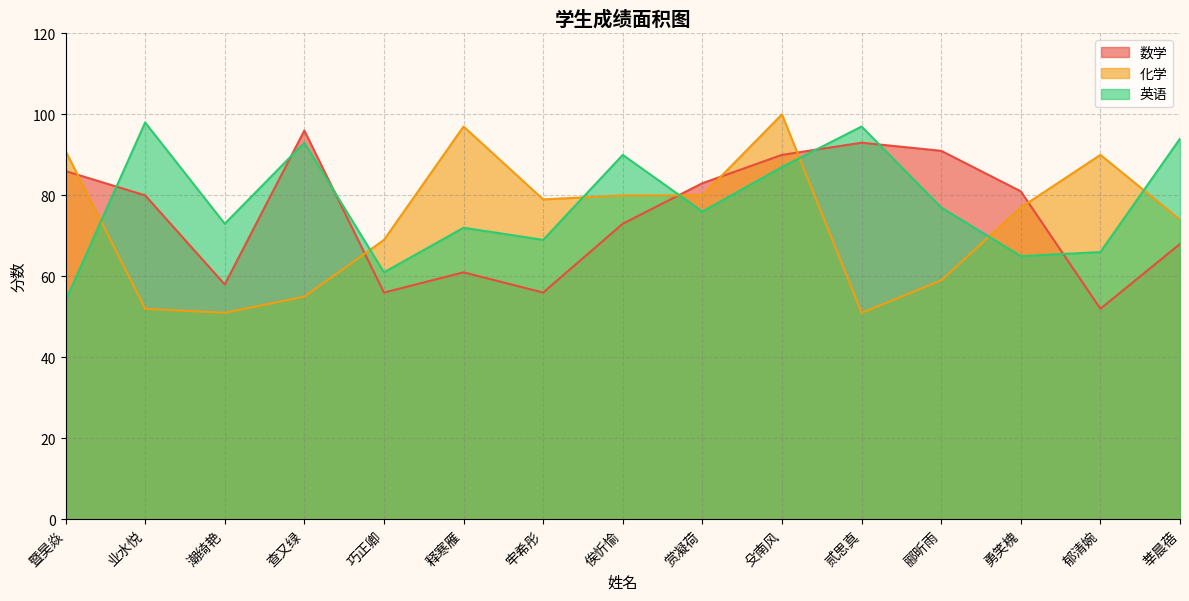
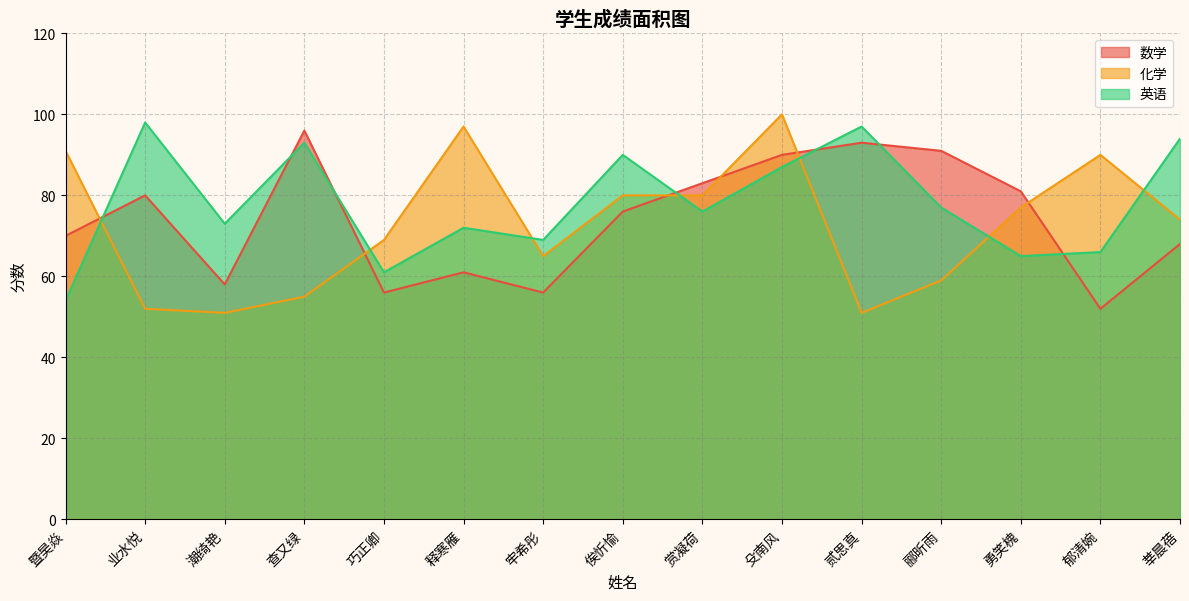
  {
    "数学": {
-     "暨昊焱": 86,
+     "暨昊焱": 70,
      "业水悦": 80,
      "潮绮艳": 58,
      "查又绿": 96,
      "巧正卿": 56,
      "释寒雁": 61,
      "牢希彤": 56,
-     "俟忻愉": 73,
+     "俟忻愉": 76,
      "赏凝荷": 83,
      "殳南风": 90,
      "贰思真": 93,
      "郦昕雨": 91,
      "勇笑槐": 81,
      "郁清婉": 52,
      "莘晨蓓": 68
    },
    "化学": {
      "暨昊焱": 91,
      "业水悦": 52,
      "潮绮艳": 51,
      "查又绿": 55,
      "巧正卿": 69,
      "释寒雁": 97,
-     "牢希彤": 79,
+     "牢希彤": 65,
      "俟忻愉": 80,
      "赏凝荷": 80,
      "殳南风": 100,
      "贰思真": 51,
      "郦昕雨": 59,
      "勇笑槐": 77,
      "郁清婉": 90,
      "莘晨蓓": 74
    },
    "英语": {
      "暨昊焱": 54,
      "业水悦": 98,
      "潮绮艳": 73,
      "查又绿": 93,
      "巧正卿": 61,
      "释寒雁": 72,
      "牢希彤": 69,
      "俟忻愉": 90,
      "赏凝荷": 76,
      "殳南风": 87,
      "贰思真": 97,
      "郦昕雨": 77,
      "勇笑槐": 65,
      "郁清婉": 66,
      "莘晨蓓": 94
    }
  }
